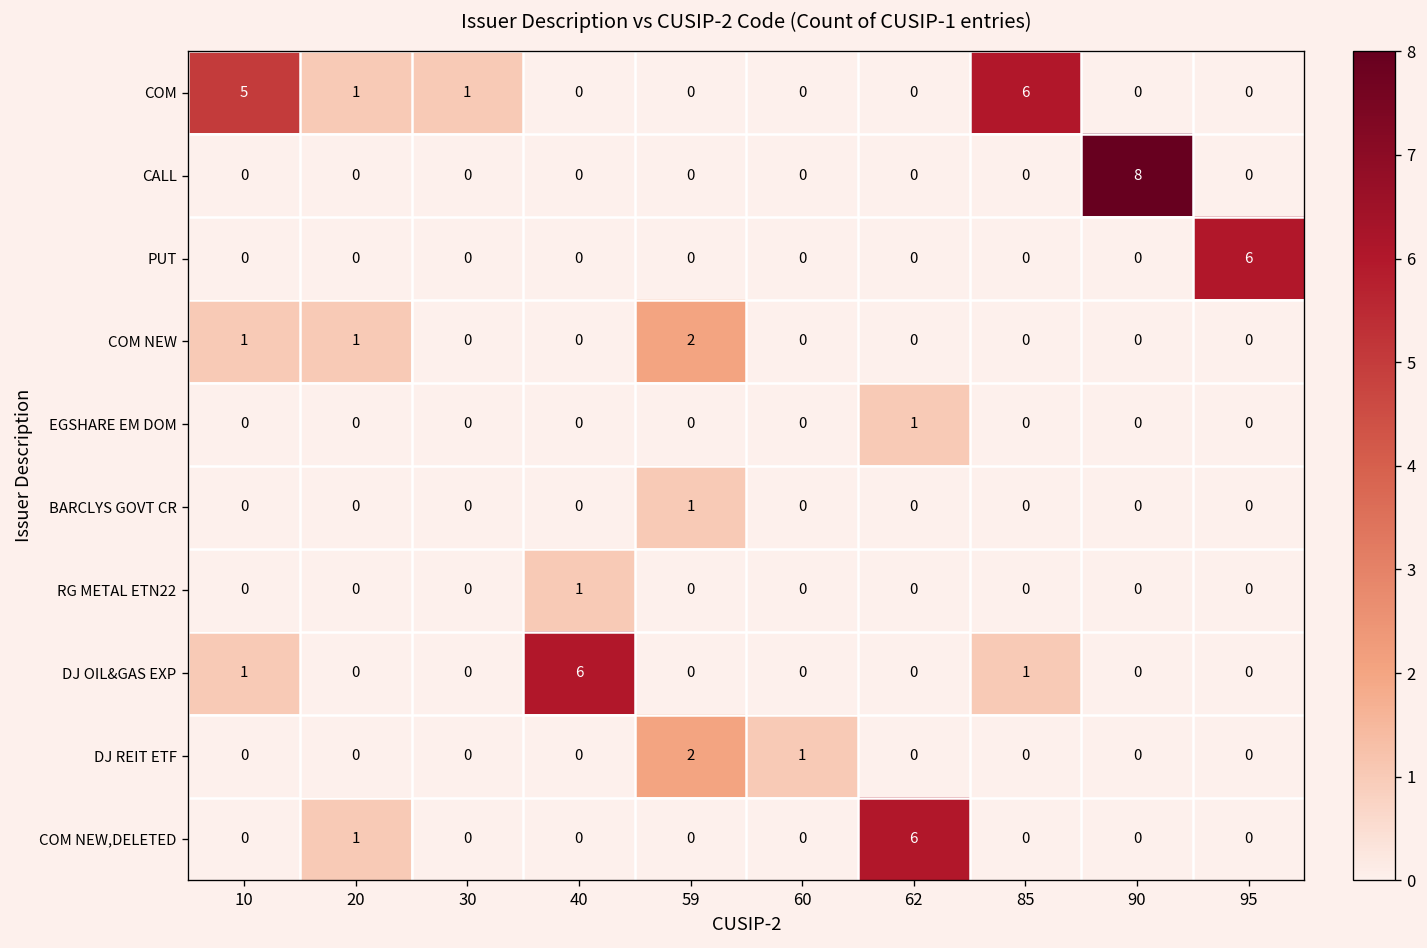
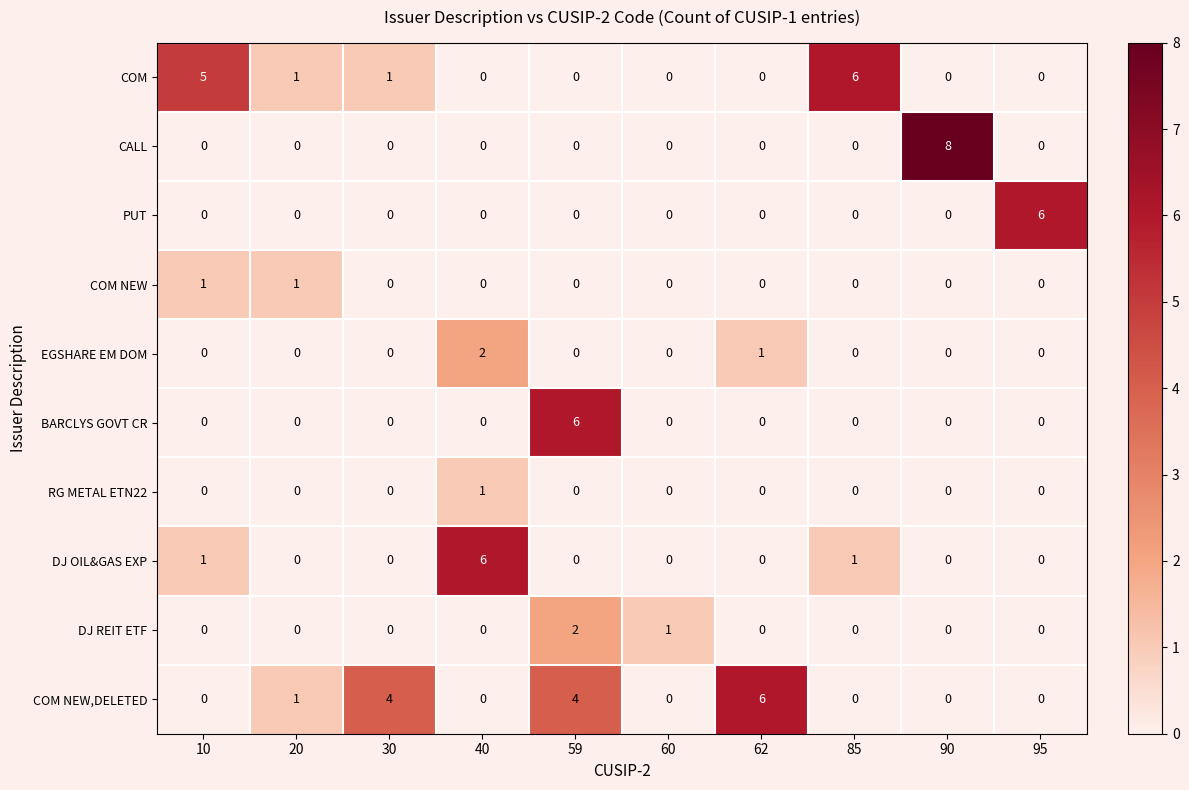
  {
    "COM": {
      "10": 5,
      "20": 1,
      "30": 1,
      "40": 0,
      "59": 0,
      "60": 0,
      "62": 0,
      "85": 6,
      "90": 0,
      "95": 0
    },
    "CALL": {
      "10": 0,
      "20": 0,
      "30": 0,
      "40": 0,
      "59": 0,
      "60": 0,
      "62": 0,
      "85": 0,
      "90": 8,
      "95": 0
    },
    "PUT": {
      "10": 0,
      "20": 0,
      "30": 0,
      "40": 0,
      "59": 0,
      "60": 0,
      "62": 0,
      "85": 0,
      "90": 0,
      "95": 6
    },
    "COM NEW": {
      "10": 1,
      "20": 1,
      "30": 0,
      "40": 0,
-     "59": 2,
+     "59": 0,
      "60": 0,
      "62": 0,
      "85": 0,
      "90": 0,
      "95": 0
    },
    "EGSHARE EM DOM": {
      "10": 0,
      "20": 0,
      "30": 0,
-     "40": 0,
+     "40": 2,
      "59": 0,
      "60": 0,
      "62": 1,
      "85": 0,
      "90": 0,
      "95": 0
    },
    "BARCLYS GOVT CR": {
      "10": 0,
      "20": 0,
      "30": 0,
      "40": 0,
-     "59": 1,
+     "59": 6,
      "60": 0,
      "62": 0,
      "85": 0,
      "90": 0,
      "95": 0
    },
    "RG METAL ETN22": {
      "10": 0,
      "20": 0,
      "30": 0,
      "40": 1,
      "59": 0,
      "60": 0,
      "62": 0,
      "85": 0,
      "90": 0,
      "95": 0
    },
    "DJ OIL&GAS EXP": {
      "10": 1,
      "20": 0,
      "30": 0,
      "40": 6,
      "59": 0,
      "60": 0,
      "62": 0,
      "85": 1,
      "90": 0,
      "95": 0
    },
    "DJ REIT ETF": {
      "10": 0,
      "20": 0,
      "30": 0,
      "40": 0,
      "59": 2,
      "60": 1,
      "62": 0,
      "85": 0,
      "90": 0,
      "95": 0
    },
    "COM NEW,DELETED": {
      "10": 0,
      "20": 1,
-     "30": 0,
+     "30": 4,
      "40": 0,
-     "59": 0,
+     "59": 4,
      "60": 0,
      "62": 6,
      "85": 0,
      "90": 0,
      "95": 0
    }
  }
